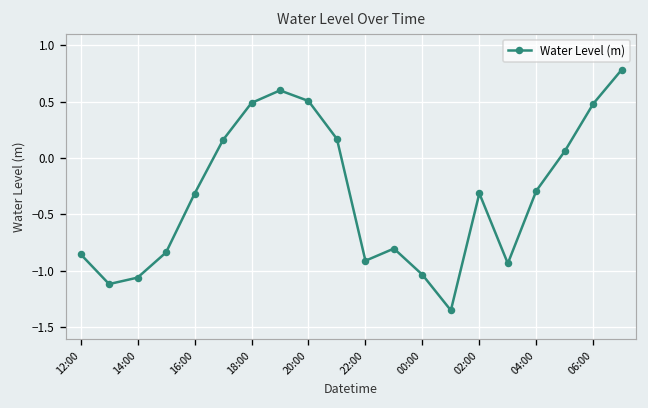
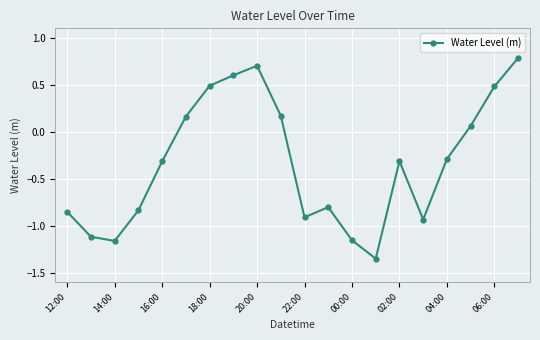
  {
    "12:00": -0.9,
-   "14:00": -1.1,
+   "14:00": -1.2,
    "16:00": -0.3,
    "18:00": 0.5,
-   "20:00": 0.5,
+   "20:00": 0.7,
    "22:00": -0.9,
-   "00:00": -1.0,
+   "00:00": -1.2,
    "02:00": -0.3,
    "04:00": -0.3,
    "06:00": 0.5
  }
